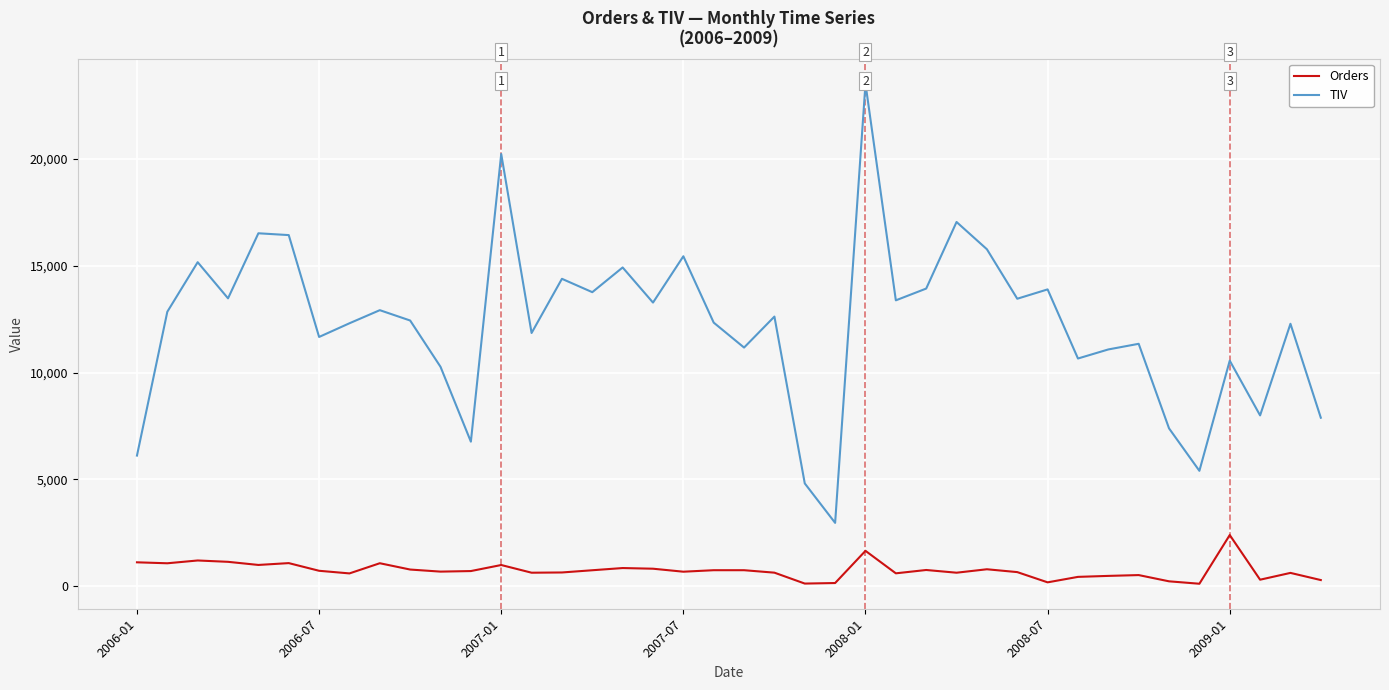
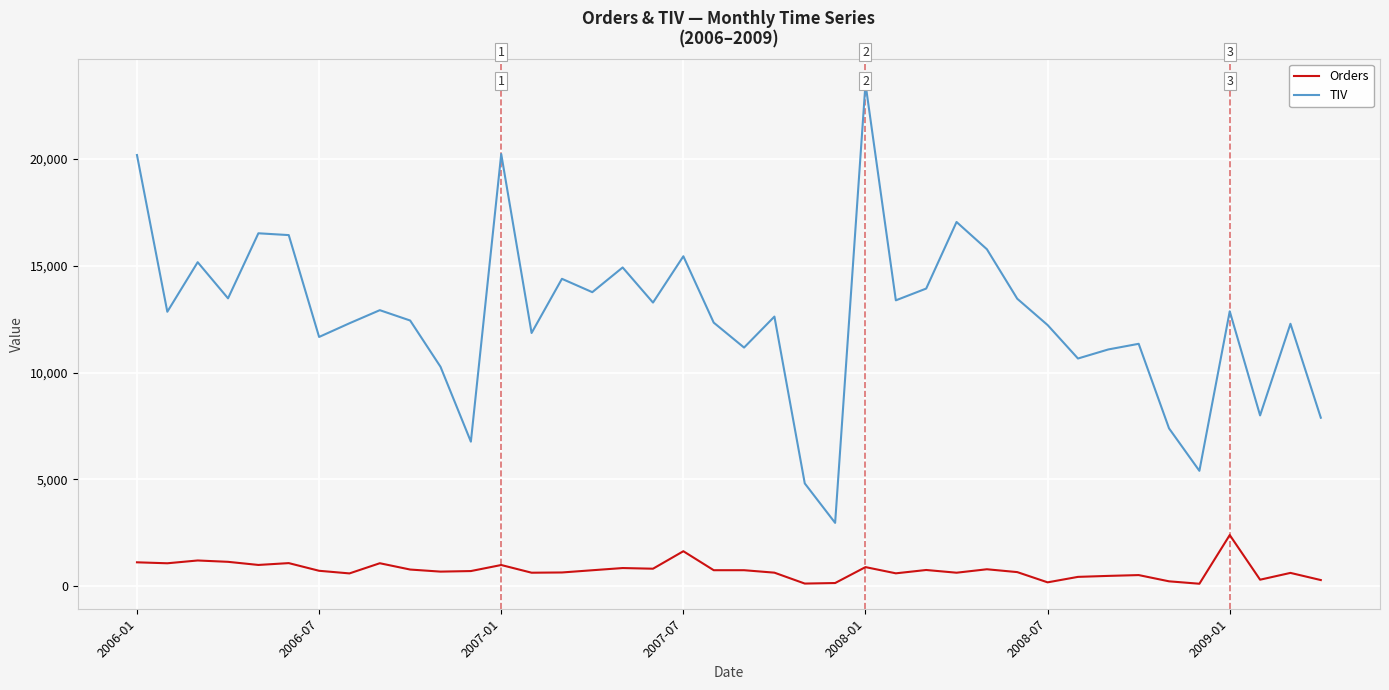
  {
    "Orders": {
      "2006-01": "1,100",
      "2006-07": "700",
      "2007-01": "1,000",
-     "2007-07": "700",
-     "2008-01": "1,700",
+     "2007-07": "1,600",
+     "2008-01": "900",
      "2008-07": "200",
      "2009-01": "2,400"
    },
    "TIV": {
-     "2006-01": "6,100",
+     "2006-01": "20,200",
      "2006-07": "11,700",
      "2007-01": "20,200",
      "2007-07": "15,400",
-     "2008-07": "13,900",
-     "2009-01": "10,600"
+     "2008-07": "12,200",
+     "2009-01": "12,900"
    }
  }
